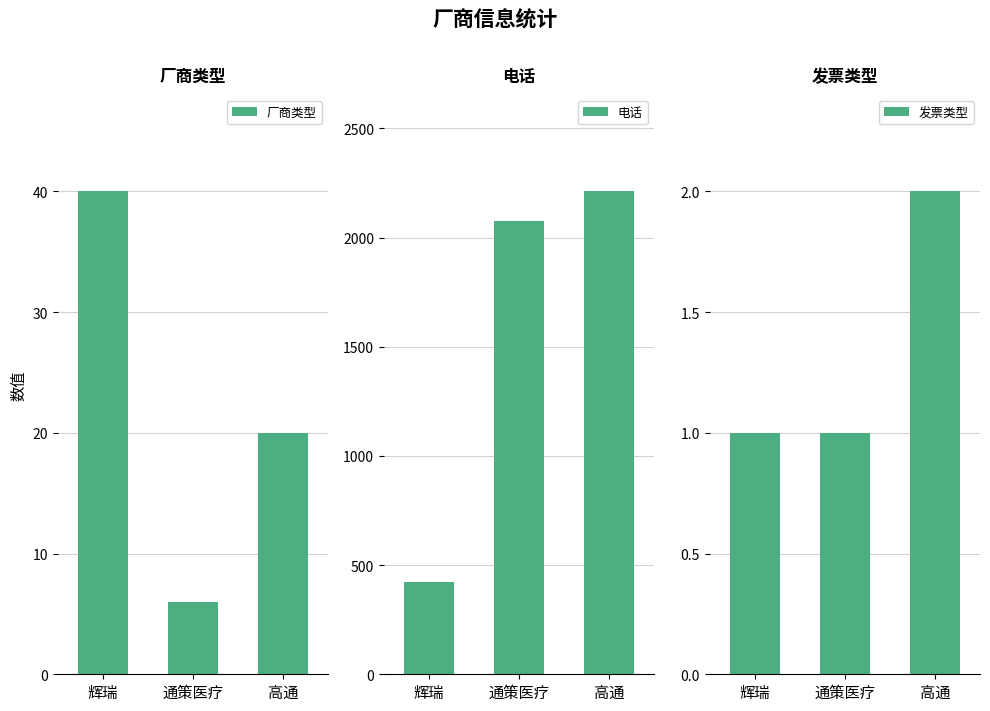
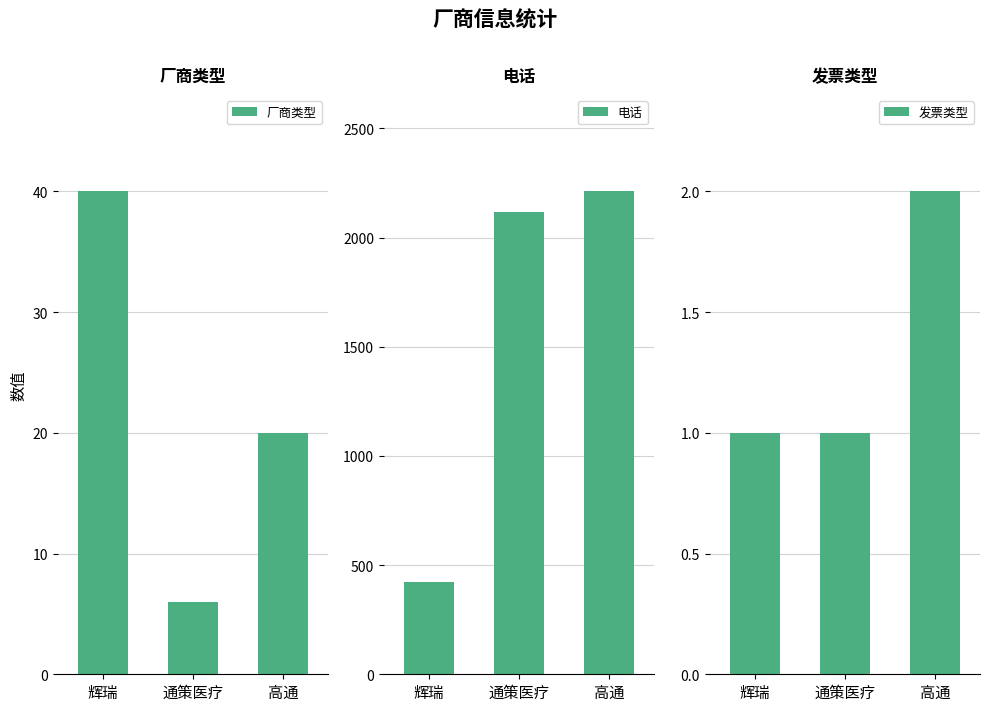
  {
    "厂商类型": {
      "辉瑞": 40.0,
      "通策医疗": 6.0,
      "高通": 20.0
    },
    "电话": {
      "辉瑞": 420,
-     "通策医疗": 2080,
+     "通策医疗": 2120,
      "高通": 2210
    },
    "发票类型": {
      "辉瑞": 1.00,
      "通策医疗": 1.00,
      "高通": 2.00
    }
  }
